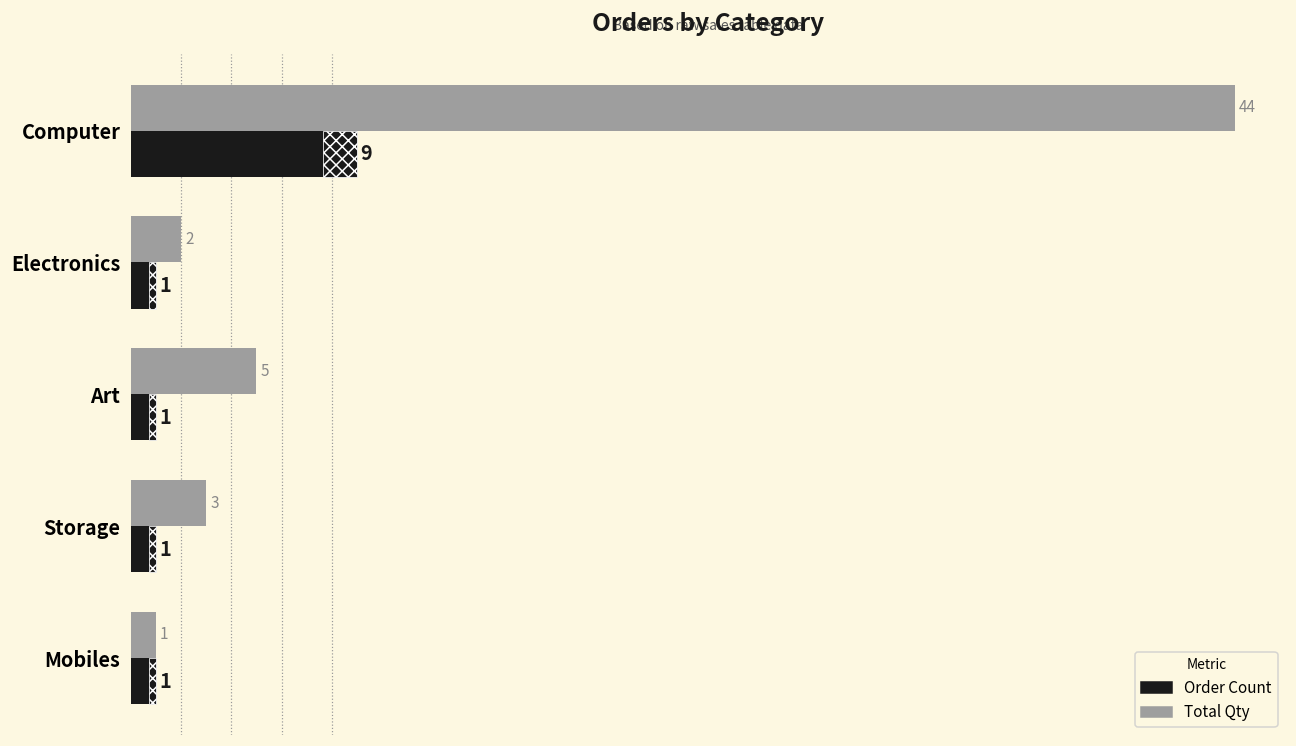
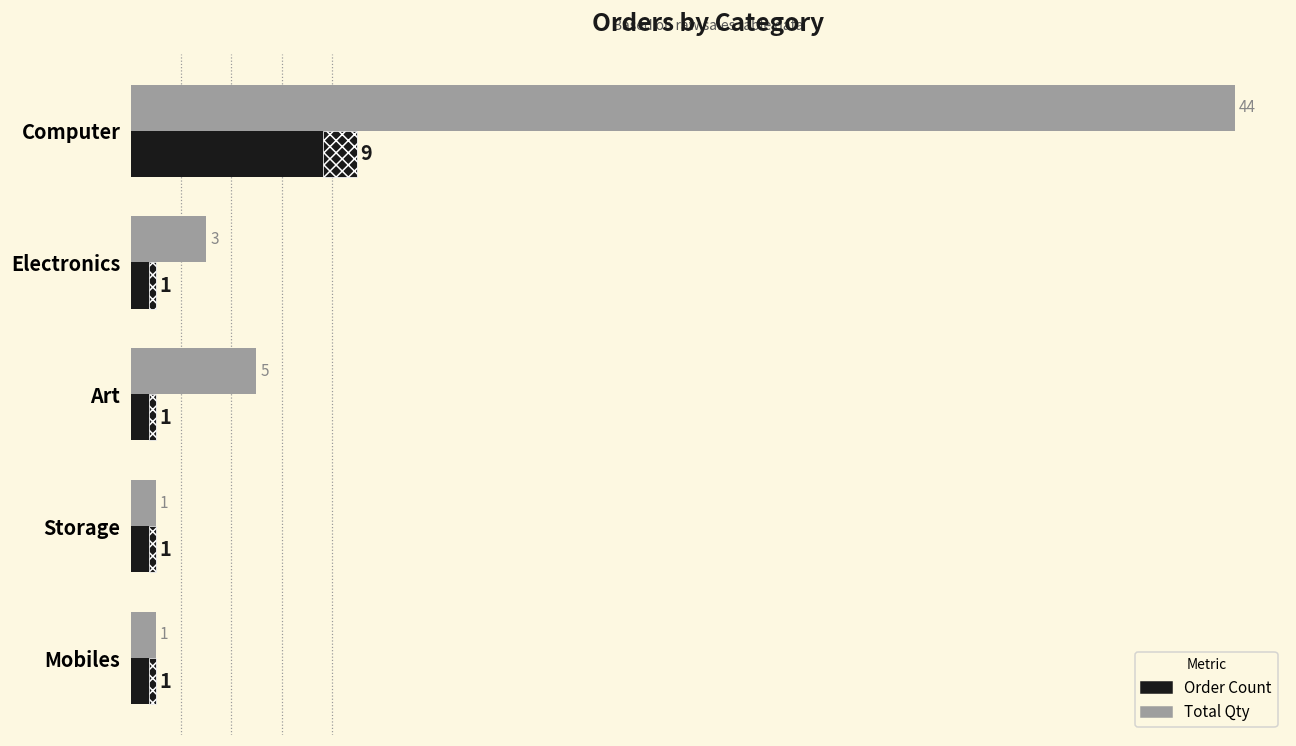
  {
    "Total Qty": {
      "Computer": 44,
-     "Electronics": 2,
+     "Electronics": 3,
      "Art": 5,
-     "Storage": 3,
+     "Storage": 1,
      "Mobiles": 1
    }
  }
